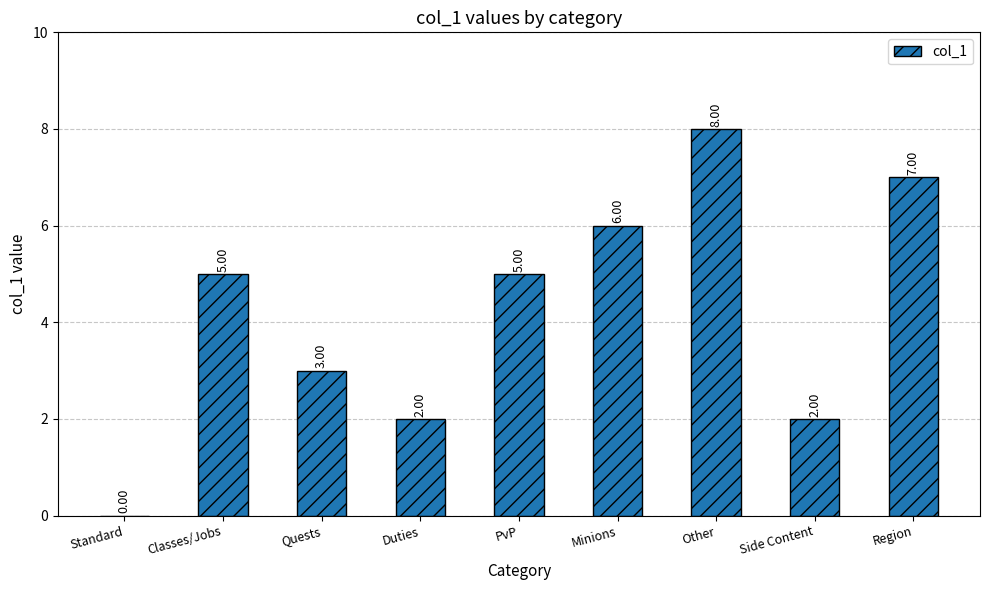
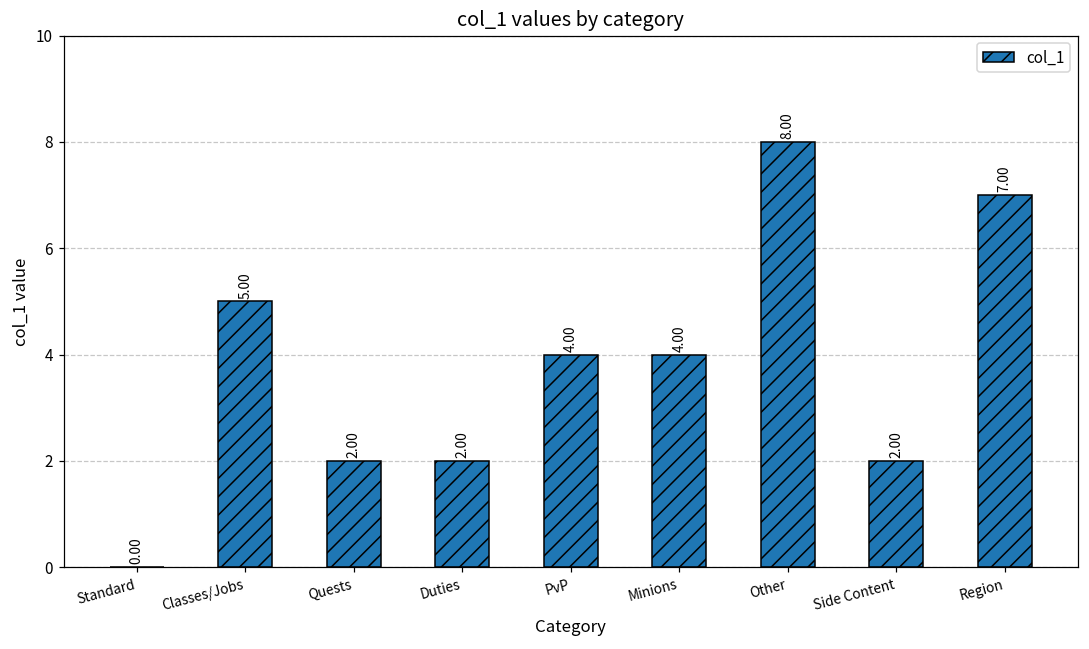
  {
    "Standard": 0.00,
    "Classes/Jobs": 5.00,
-   "Quests": 3.00,
+   "Quests": 2.00,
    "Duties": 2.00,
-   "PvP": 5.00,
-   "Minions": 6.00,
+   "PvP": 4.00,
+   "Minions": 4.00,
    "Other": 8.00,
    "Side Content": 2.00,
    "Region": 7.00
  }
